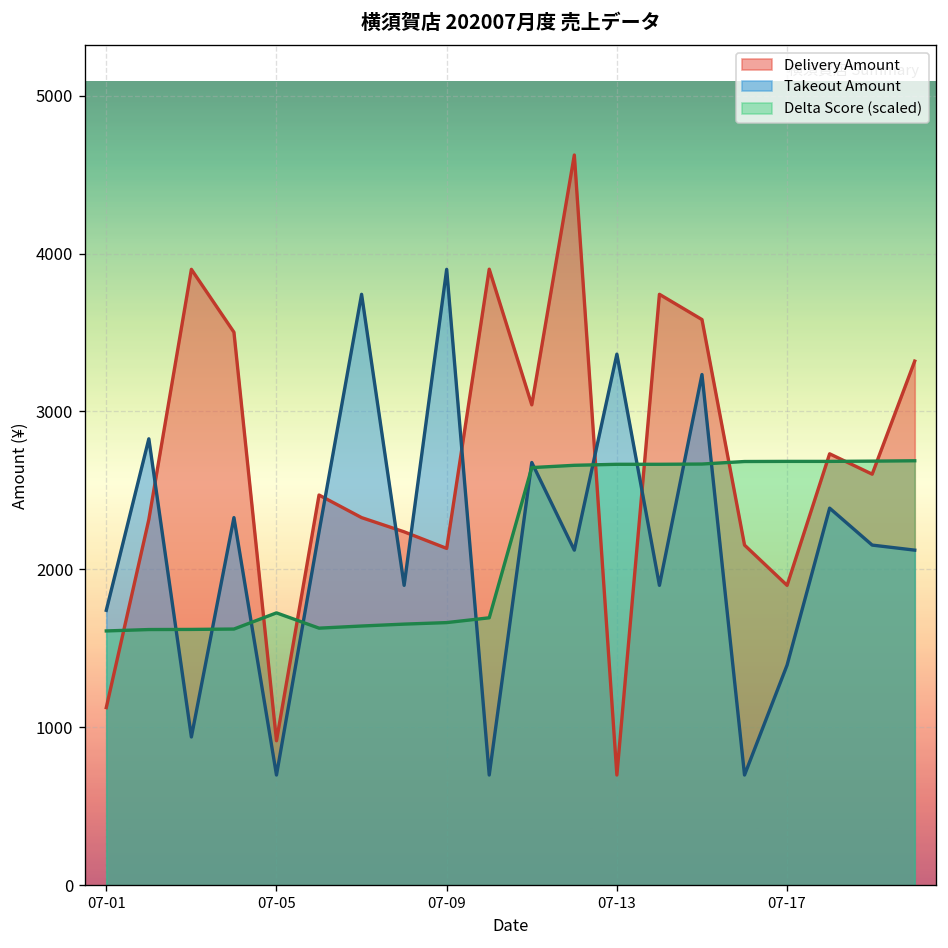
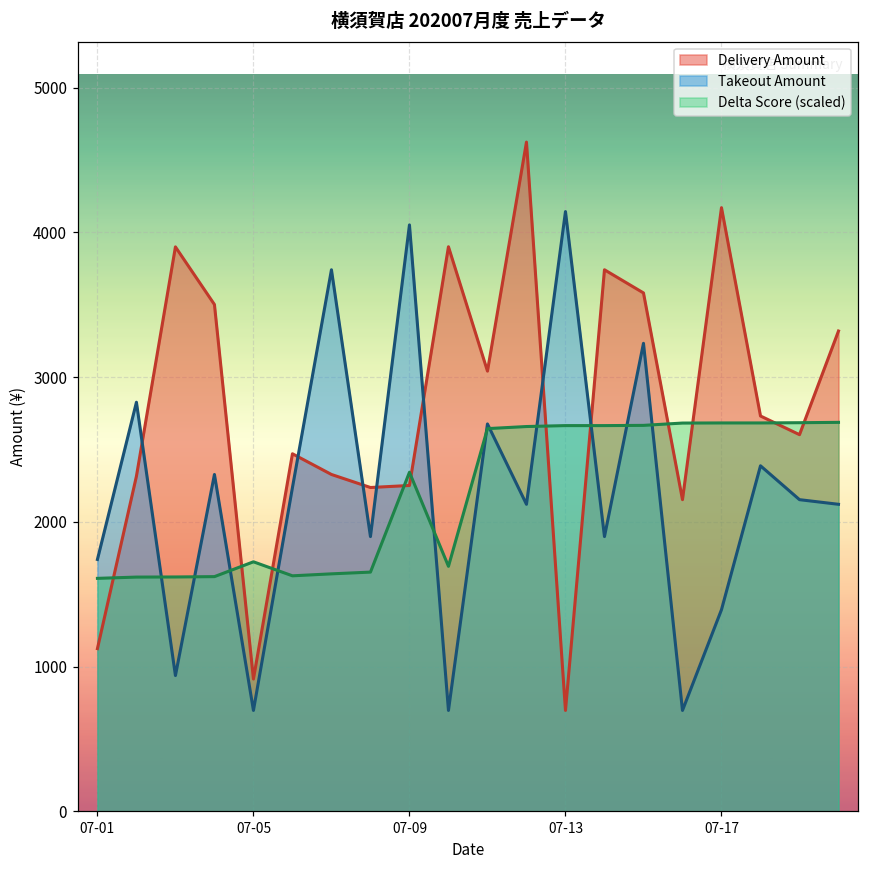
  {
    "Delivery Amount": {
      "07-01": 1130,
      "07-05": 920,
-     "07-09": 2130,
+     "07-09": 2250,
      "07-13": 700,
-     "07-17": 1900
+     "07-17": 4170
    },
    "Takeout Amount": {
      "07-01": 1740,
      "07-05": 700,
-     "07-09": 3900,
-     "07-13": 3360,
+     "07-09": 4050,
+     "07-13": 4140,
      "07-17": 1390
    },
    "Delta Score (scaled)": {
      "07-01": 1610,
      "07-05": 1720,
-     "07-09": 1660,
+     "07-09": 2340,
      "07-13": 2670,
      "07-17": 2680
    }
  }
